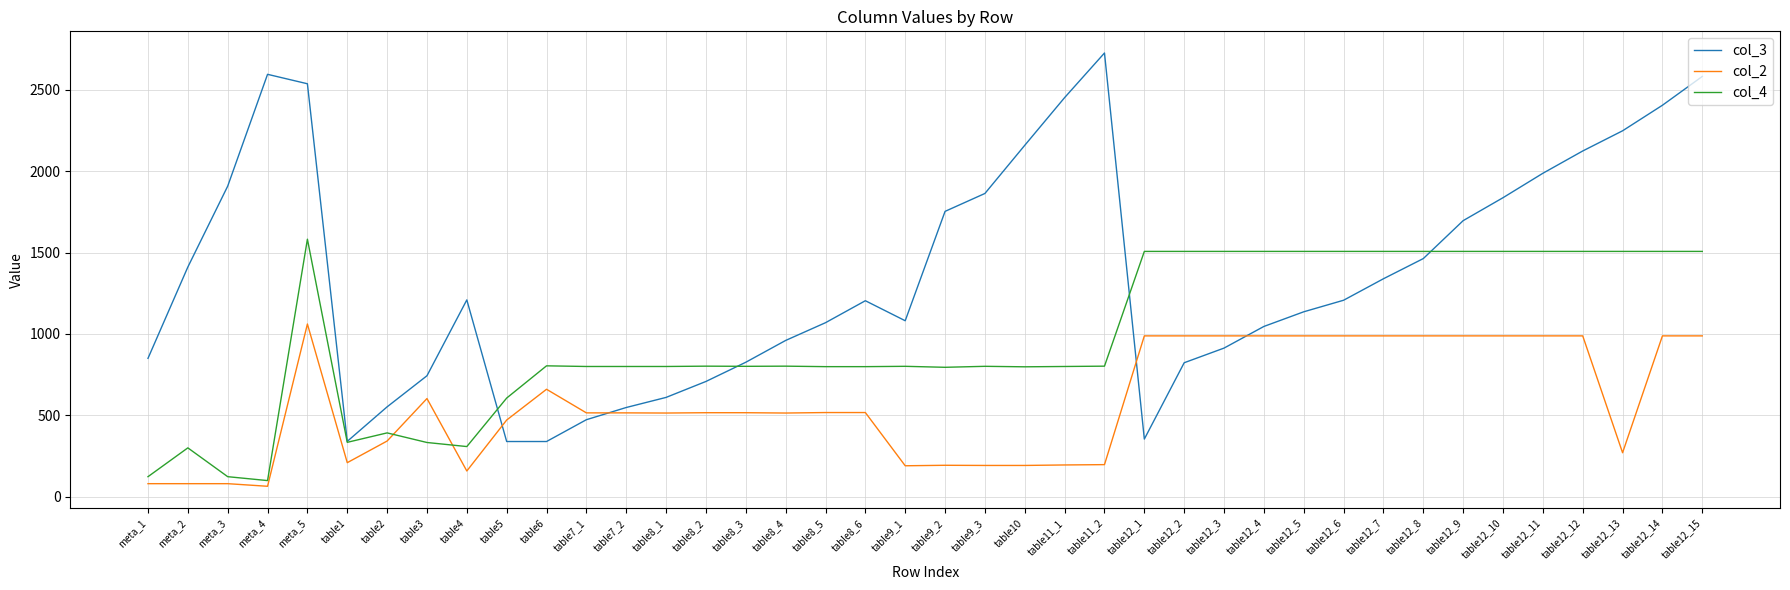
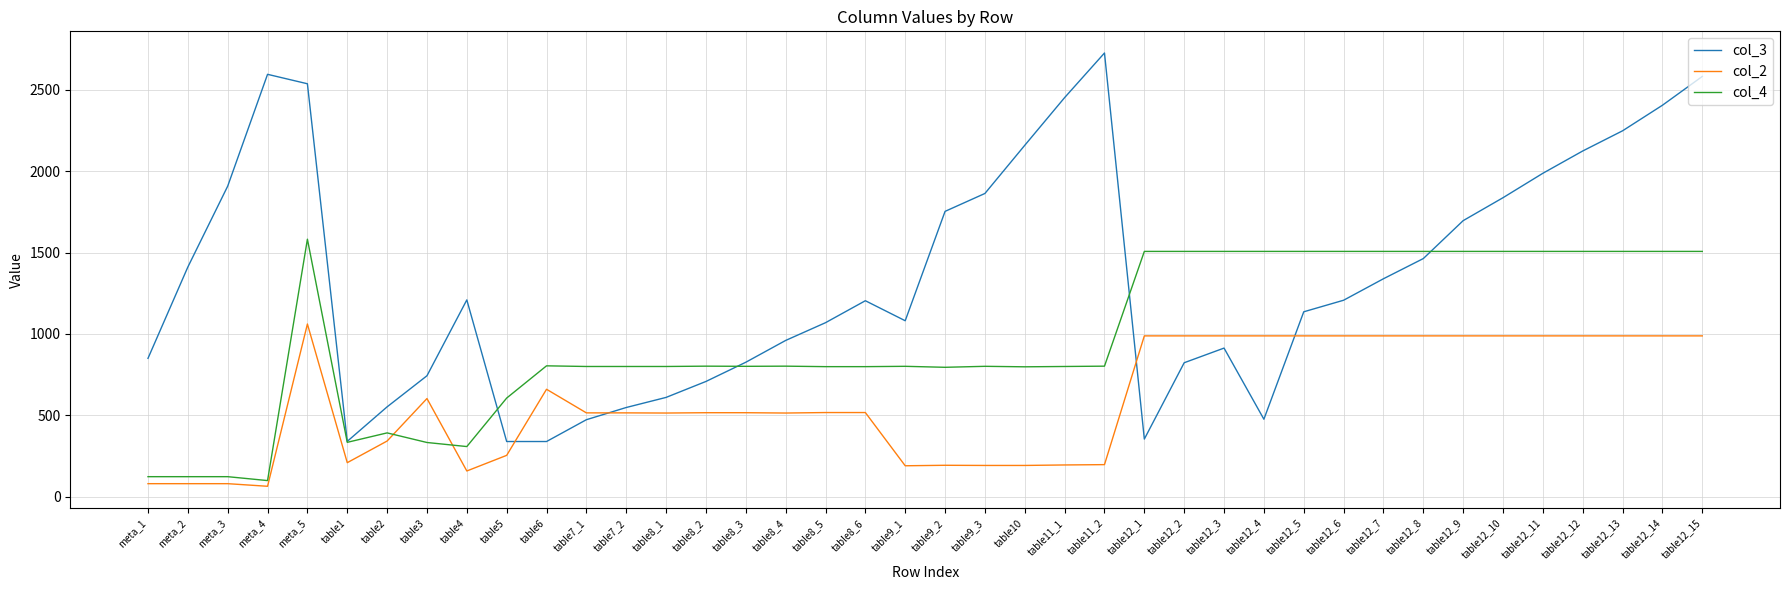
  {
    "col_3": {
      "meta_1": 850,
      "meta_2": 1410,
      "meta_3": 1910,
      "meta_4": 2600,
      "meta_5": 2540,
      "table2": 550,
      "table3": 740,
      "table4": 1210,
      "table5": 340,
      "table6": 340,
      "table7_1": 470,
      "table7_2": 550,
      "table8_1": 610,
      "table8_2": 710,
      "table8_3": 830,
      "table8_4": 960,
      "table8_5": 1070,
      "table8_6": 1200,
      "table9_1": 1080,
      "table9_2": 1750,
      "table9_3": 1860,
      "table10": 2160,
      "table11_1": 2450,
      "table11_2": 2730,
      "table12_1": 350,
      "table12_2": 820,
      "table12_3": 910,
-     "table12_4": 1050,
+     "table12_4": 480,
      "table12_5": 1140,
      "table12_6": 1210,
      "table12_7": 1340,
      "table12_8": 1460,
      "table12_9": 1700,
      "table12_10": 1840,
      "table12_11": 1990,
      "table12_12": 2120,
      "table12_13": 2250,
      "table12_14": 2410
    },
    "col_2": {
      "meta_1": 80,
      "meta_2": 80,
      "meta_3": 80,
      "meta_4": 60,
      "meta_5": 1060,
      "table1": 210,
      "table2": 340,
      "table3": 600,
      "table4": 160,
-     "table5": 470,
+     "table5": 250,
      "table6": 660,
      "table7_1": 520,
      "table7_2": 520,
      "table8_1": 510,
      "table8_2": 520,
      "table8_3": 520,
      "table8_4": 510,
      "table8_5": 520,
      "table8_6": 520,
      "table9_1": 190,
      "table9_2": 190,
      "table9_3": 190,
      "table10": 190,
      "table11_1": 200,
      "table11_2": 200,
      "table12_1": 990,
      "table12_2": 990,
      "table12_3": 990,
      "table12_4": 990,
      "table12_5": 990,
      "table12_6": 990,
      "table12_7": 990,
      "table12_8": 990,
      "table12_9": 990,
      "table12_10": 990,
      "table12_11": 990,
      "table12_12": 990,
-     "table12_13": 270,
+     "table12_13": 990,
      "table12_14": 990,
      "table12_15": 990
    },
    "col_4": {
      "meta_1": 120,
-     "meta_2": 300,
+     "meta_2": 120,
      "meta_3": 120,
      "meta_4": 100,
      "meta_5": 1580,
      "table2": 390,
      "table3": 330,
      "table4": 310,
      "table5": 610,
      "table6": 800,
      "table7_1": 800,
      "table7_2": 800,
      "table8_1": 800,
      "table8_2": 800,
      "table8_3": 800,
      "table8_4": 800,
      "table8_5": 800,
      "table8_6": 800,
      "table9_1": 800,
      "table9_2": 800,
      "table9_3": 800,
      "table10": 800,
      "table11_1": 800,
      "table11_2": 800,
      "table12_1": 1510,
      "table12_2": 1510,
      "table12_3": 1510,
      "table12_4": 1510,
      "table12_5": 1510,
      "table12_6": 1510,
      "table12_7": 1510,
      "table12_8": 1510,
      "table12_9": 1510,
      "table12_10": 1510,
      "table12_11": 1510,
      "table12_12": 1510,
      "table12_13": 1510,
      "table12_14": 1510,
      "table12_15": 1510
    }
  }
